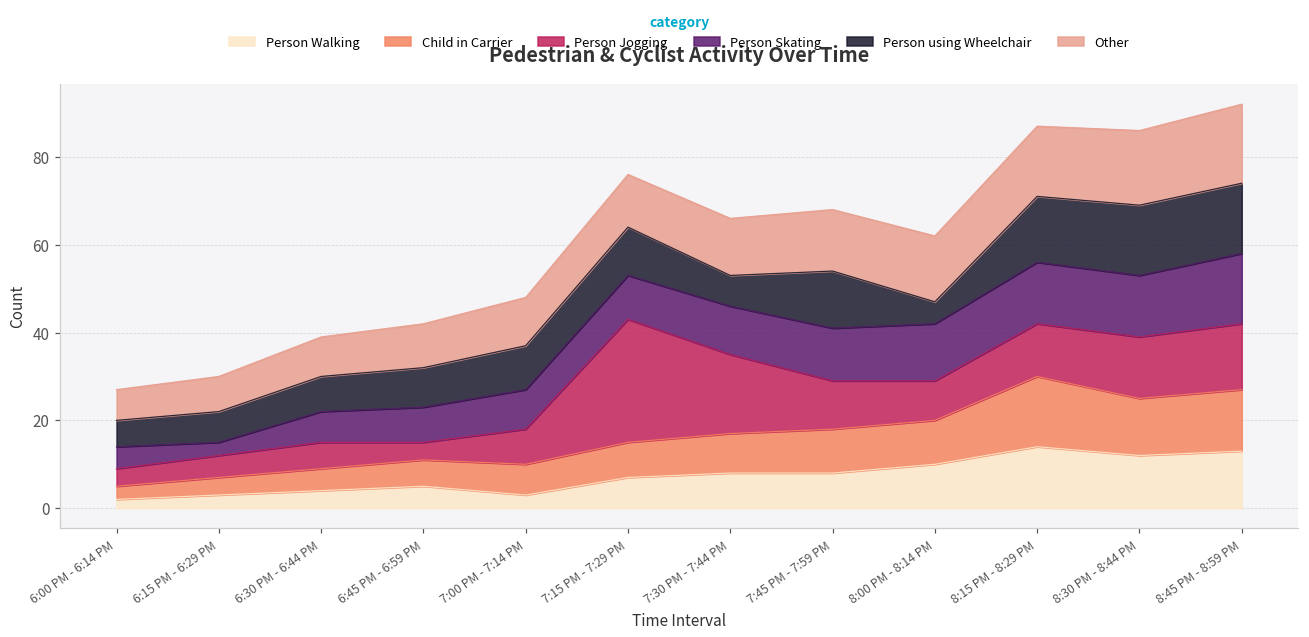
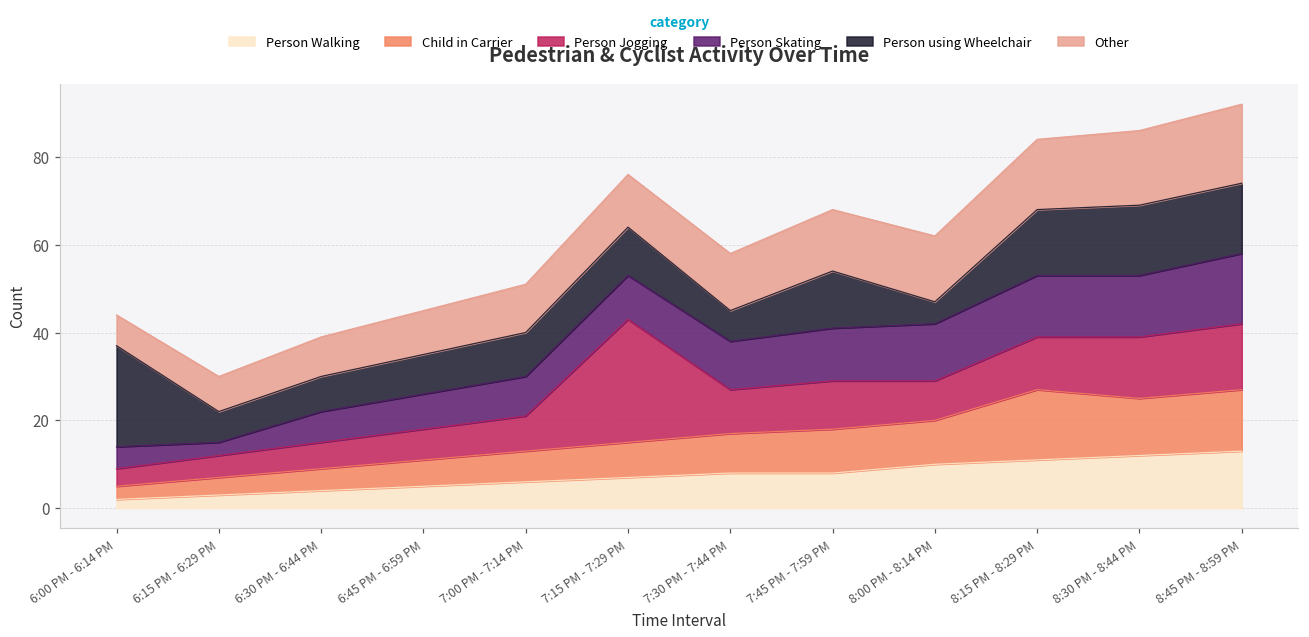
  {
    "Person Walking": {
      "6:00 PM - 6:14 PM": 2,
      "6:15 PM - 6:29 PM": 3,
      "6:30 PM - 6:44 PM": 4,
      "6:45 PM - 6:59 PM": 5,
-     "7:00 PM - 7:14 PM": 3,
+     "7:00 PM - 7:14 PM": 6,
      "7:15 PM - 7:29 PM": 7,
      "7:30 PM - 7:44 PM": 8,
      "7:45 PM - 7:59 PM": 8,
      "8:00 PM - 8:14 PM": 10,
-     "8:15 PM - 8:29 PM": 14,
+     "8:15 PM - 8:29 PM": 11,
      "8:30 PM - 8:44 PM": 12,
      "8:45 PM - 8:59 PM": 13
    },
    "Person Jogging": {
      "6:00 PM - 6:14 PM": 4,
      "6:15 PM - 6:29 PM": 5,
      "6:30 PM - 6:44 PM": 6,
-     "6:45 PM - 6:59 PM": 4,
+     "6:45 PM - 6:59 PM": 7,
      "7:00 PM - 7:14 PM": 8,
      "7:15 PM - 7:29 PM": 28,
-     "7:30 PM - 7:44 PM": 18,
+     "7:30 PM - 7:44 PM": 10,
      "7:45 PM - 7:59 PM": 11,
      "8:00 PM - 8:14 PM": 9,
      "8:15 PM - 8:29 PM": 12,
      "8:30 PM - 8:44 PM": 14,
      "8:45 PM - 8:59 PM": 15
    },
    "Person Skating": {
      "6:00 PM - 6:14 PM": 5,
      "6:15 PM - 6:29 PM": 3,
      "6:30 PM - 6:44 PM": 7,
      "6:45 PM - 6:59 PM": 8,
      "7:00 PM - 7:14 PM": 9,
      "7:15 PM - 7:29 PM": 10,
      "7:30 PM - 7:44 PM": 11,
      "7:45 PM - 7:59 PM": 12,
      "8:00 PM - 8:14 PM": 13,
      "8:15 PM - 8:29 PM": 14,
      "8:30 PM - 8:44 PM": 14,
      "8:45 PM - 8:59 PM": 16
    },
    "Person using Wheelchair": {
-     "6:00 PM - 6:14 PM": 6,
+     "6:00 PM - 6:14 PM": 23,
      "6:15 PM - 6:29 PM": 7,
      "6:30 PM - 6:44 PM": 8,
      "6:45 PM - 6:59 PM": 9,
      "7:00 PM - 7:14 PM": 10,
      "7:15 PM - 7:29 PM": 11,
      "7:30 PM - 7:44 PM": 7,
      "7:45 PM - 7:59 PM": 13,
      "8:00 PM - 8:14 PM": 5,
      "8:15 PM - 8:29 PM": 15,
      "8:30 PM - 8:44 PM": 16,
      "8:45 PM - 8:59 PM": 16
    }
  }
